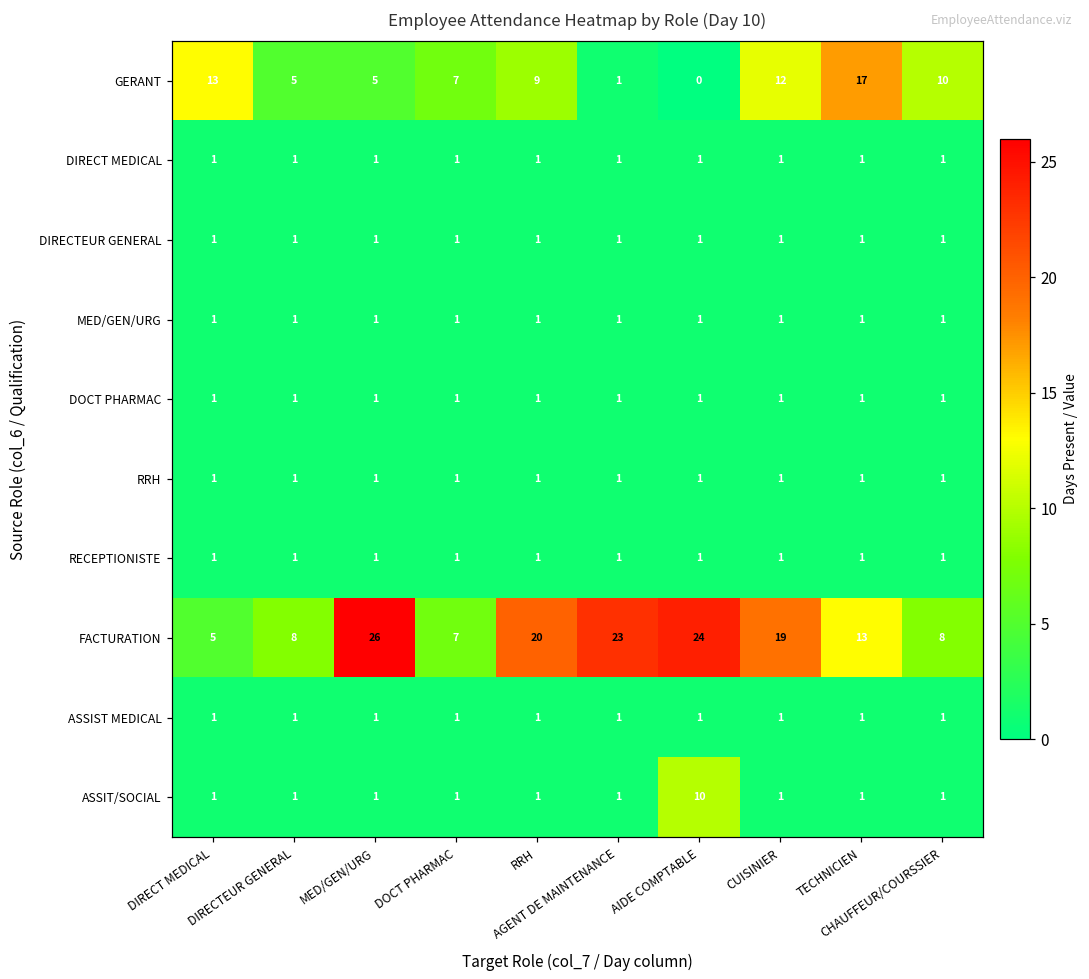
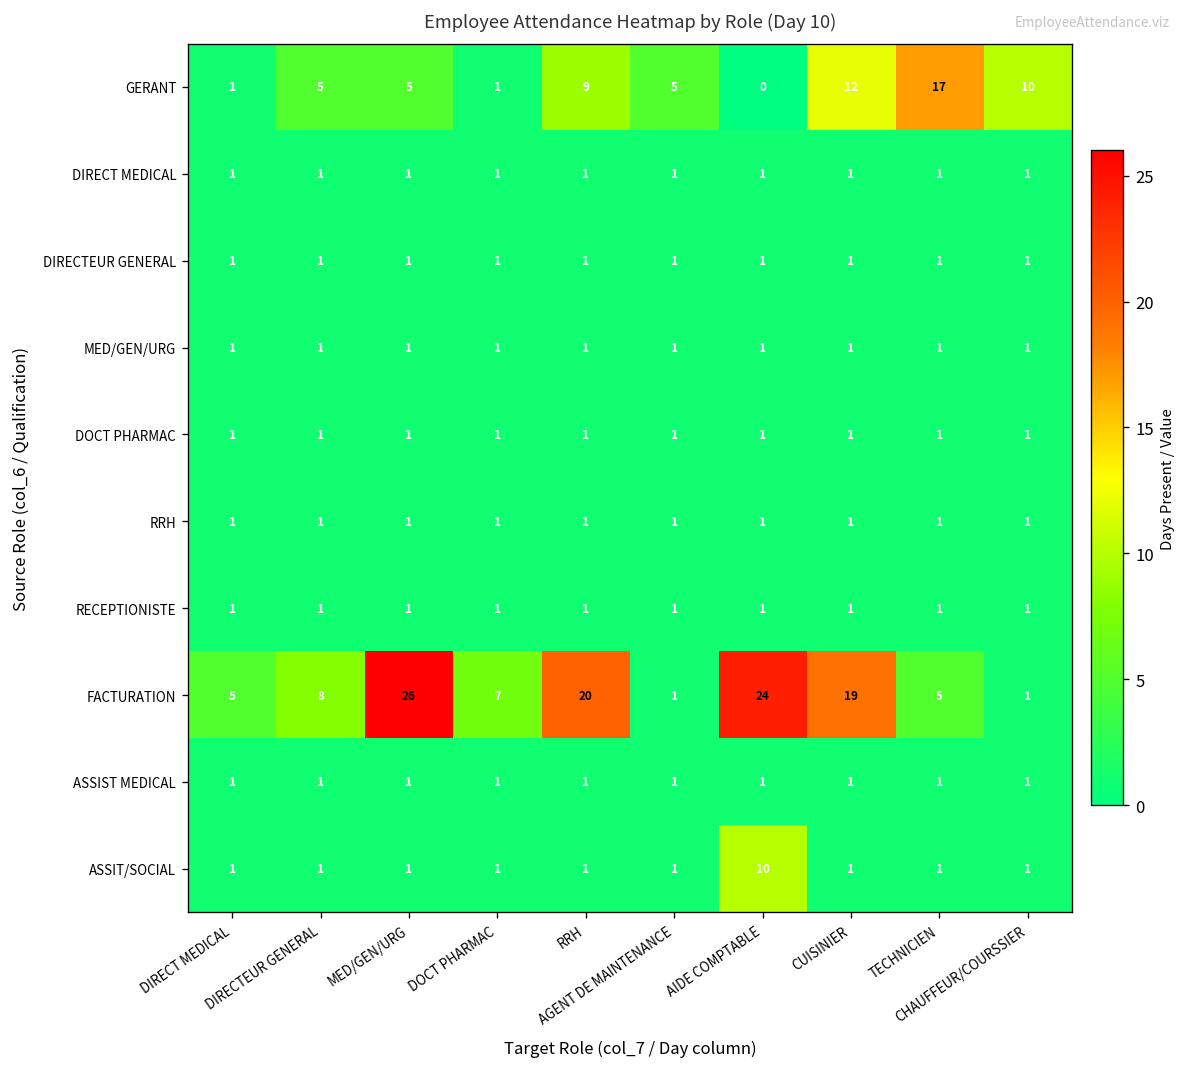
  {
    "GERANT": {
-     "DIRECT MEDICAL": 13,
+     "DIRECT MEDICAL": 1,
      "DIRECTEUR GENERAL": 5,
      "MED/GEN/URG": 5,
-     "DOCT PHARMAC": 7,
+     "DOCT PHARMAC": 1,
      "RRH": 9,
-     "AGENT DE MAINTENANCE": 1,
+     "AGENT DE MAINTENANCE": 5,
      "AIDE COMPTABLE": 0,
      "CUISINIER": 12,
      "TECHNICIEN": 17,
      "CHAUFFEUR/COURSSIER": 10
    },
    "DIRECT MEDICAL": {
      "DIRECT MEDICAL": 1,
      "DIRECTEUR GENERAL": 1,
      "MED/GEN/URG": 1,
      "DOCT PHARMAC": 1,
      "RRH": 1,
      "AGENT DE MAINTENANCE": 1,
      "AIDE COMPTABLE": 1,
      "CUISINIER": 1,
      "TECHNICIEN": 1,
      "CHAUFFEUR/COURSSIER": 1
    },
    "DIRECTEUR GENERAL": {
      "DIRECT MEDICAL": 1,
      "DIRECTEUR GENERAL": 1,
      "MED/GEN/URG": 1,
      "DOCT PHARMAC": 1,
      "RRH": 1,
      "AGENT DE MAINTENANCE": 1,
      "AIDE COMPTABLE": 1,
      "CUISINIER": 1,
      "TECHNICIEN": 1,
      "CHAUFFEUR/COURSSIER": 1
    },
    "MED/GEN/URG": {
      "DIRECT MEDICAL": 1,
      "DIRECTEUR GENERAL": 1,
      "MED/GEN/URG": 1,
      "DOCT PHARMAC": 1,
      "RRH": 1,
      "AGENT DE MAINTENANCE": 1,
      "AIDE COMPTABLE": 1,
      "CUISINIER": 1,
      "TECHNICIEN": 1,
      "CHAUFFEUR/COURSSIER": 1
    },
    "DOCT PHARMAC": {
      "DIRECT MEDICAL": 1,
      "DIRECTEUR GENERAL": 1,
      "MED/GEN/URG": 1,
      "DOCT PHARMAC": 1,
      "RRH": 1,
      "AGENT DE MAINTENANCE": 1,
      "AIDE COMPTABLE": 1,
      "CUISINIER": 1,
      "TECHNICIEN": 1,
      "CHAUFFEUR/COURSSIER": 1
    },
    "RRH": {
      "DIRECT MEDICAL": 1,
      "DIRECTEUR GENERAL": 1,
      "MED/GEN/URG": 1,
      "DOCT PHARMAC": 1,
      "RRH": 1,
      "AGENT DE MAINTENANCE": 1,
      "AIDE COMPTABLE": 1,
      "CUISINIER": 1,
      "TECHNICIEN": 1,
      "CHAUFFEUR/COURSSIER": 1
    },
    "RECEPTIONISTE": {
      "DIRECT MEDICAL": 1,
      "DIRECTEUR GENERAL": 1,
      "MED/GEN/URG": 1,
      "DOCT PHARMAC": 1,
      "RRH": 1,
      "AGENT DE MAINTENANCE": 1,
      "AIDE COMPTABLE": 1,
      "CUISINIER": 1,
      "TECHNICIEN": 1,
      "CHAUFFEUR/COURSSIER": 1
    },
    "FACTURATION": {
      "DIRECT MEDICAL": 5,
      "DIRECTEUR GENERAL": 8,
      "MED/GEN/URG": 26,
      "DOCT PHARMAC": 7,
      "RRH": 20,
-     "AGENT DE MAINTENANCE": 23,
+     "AGENT DE MAINTENANCE": 1,
      "AIDE COMPTABLE": 24,
      "CUISINIER": 19,
-     "TECHNICIEN": 13,
-     "CHAUFFEUR/COURSSIER": 8
+     "TECHNICIEN": 5,
+     "CHAUFFEUR/COURSSIER": 1
    },
    "ASSIST MEDICAL": {
      "DIRECT MEDICAL": 1,
      "DIRECTEUR GENERAL": 1,
      "MED/GEN/URG": 1,
      "DOCT PHARMAC": 1,
      "RRH": 1,
      "AGENT DE MAINTENANCE": 1,
      "AIDE COMPTABLE": 1,
      "CUISINIER": 1,
      "TECHNICIEN": 1,
      "CHAUFFEUR/COURSSIER": 1
    },
    "ASSIT/SOCIAL": {
      "DIRECT MEDICAL": 1,
      "DIRECTEUR GENERAL": 1,
      "MED/GEN/URG": 1,
      "DOCT PHARMAC": 1,
      "RRH": 1,
      "AGENT DE MAINTENANCE": 1,
      "AIDE COMPTABLE": 10,
      "CUISINIER": 1,
      "TECHNICIEN": 1,
      "CHAUFFEUR/COURSSIER": 1
    }
  }
